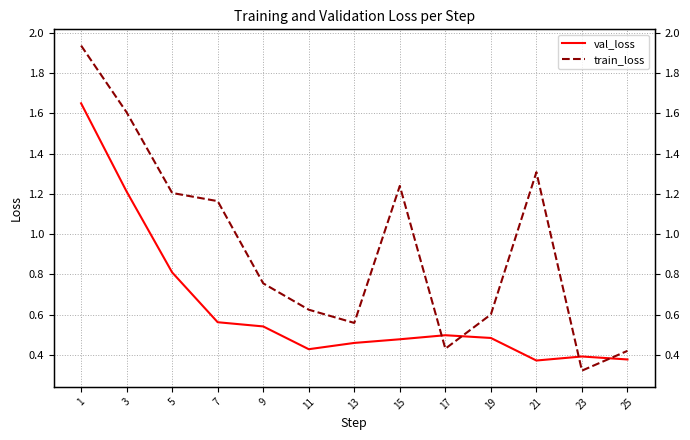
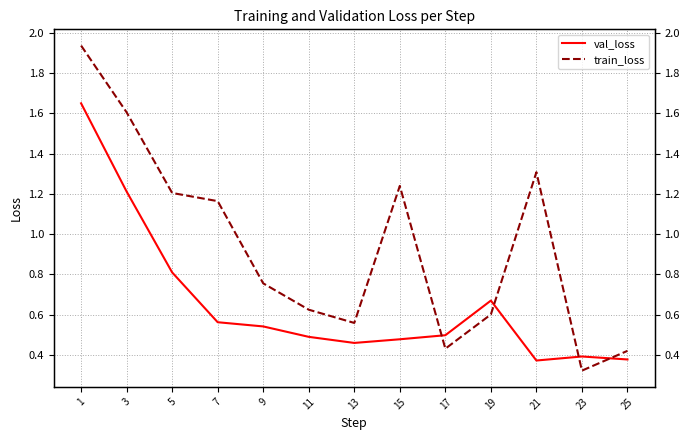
  {
    "val_loss": {
      "1": 1.65,
      "3": 1.21,
      "5": 0.81,
      "7": 0.56,
      "9": 0.54,
-     "11": 0.43,
+     "11": 0.49,
      "13": 0.46,
      "15": 0.48,
      "17": 0.50,
-     "19": 0.48,
+     "19": 0.67,
      "21": 0.37,
      "23": 0.39,
      "25": 0.38
    },
    "train_loss": {
      "1": 1.94,
      "3": 1.60,
      "5": 1.20,
      "7": 1.16,
      "9": 0.76,
      "11": 0.62,
      "13": 0.56,
      "15": 1.24,
      "17": 0.43,
      "19": 0.60,
      "21": 1.31,
      "23": 0.32,
      "25": 0.42
    }
  }
